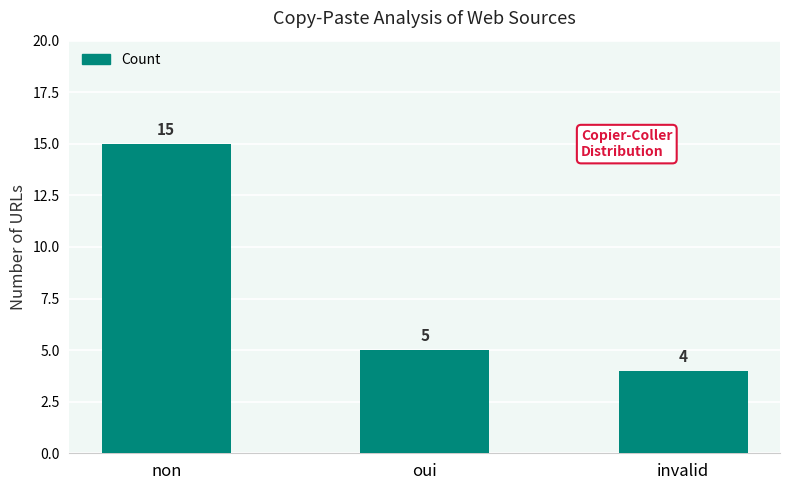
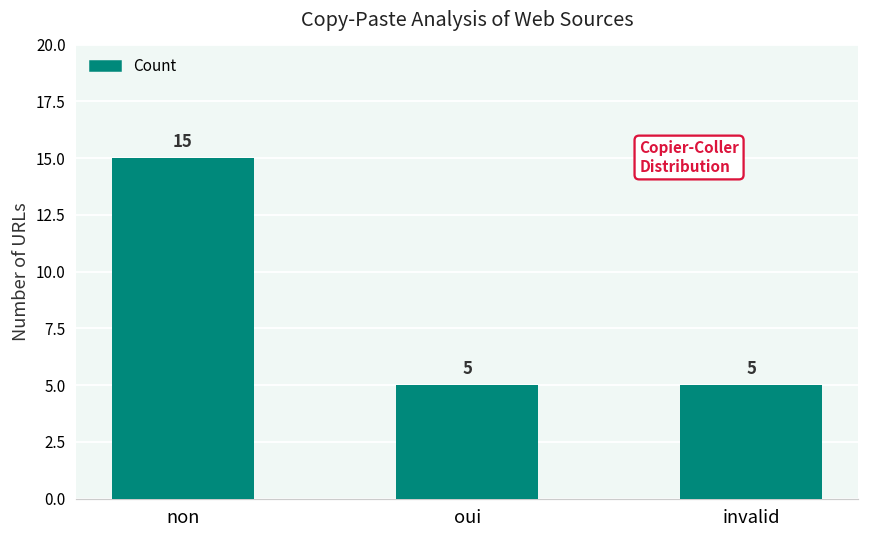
  {
    "non": 15,
    "oui": 5,
-   "invalid": 4
+   "invalid": 5
  }
